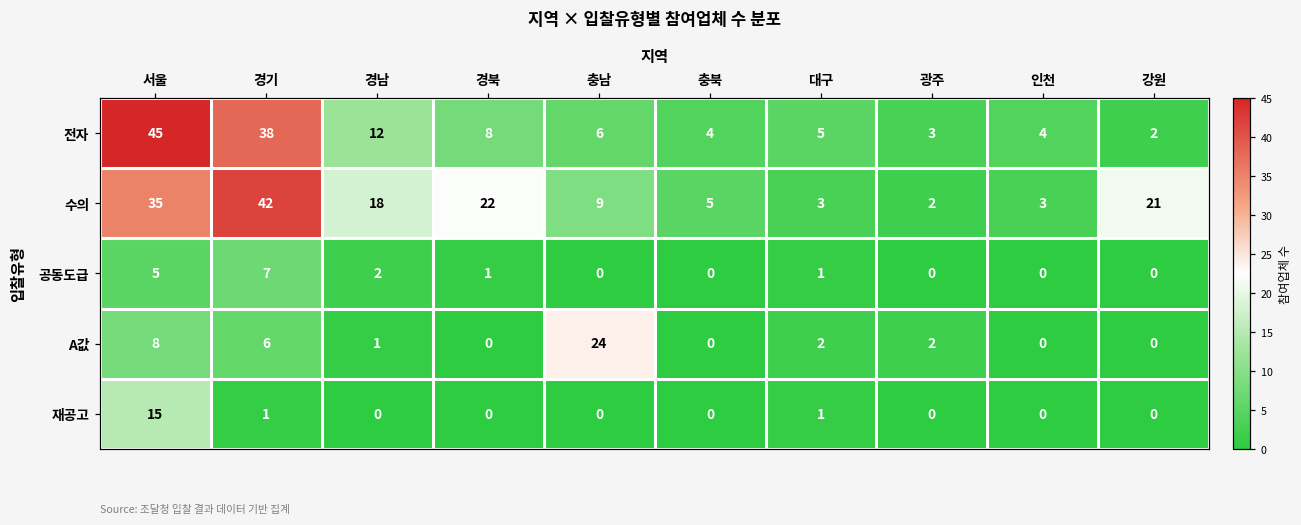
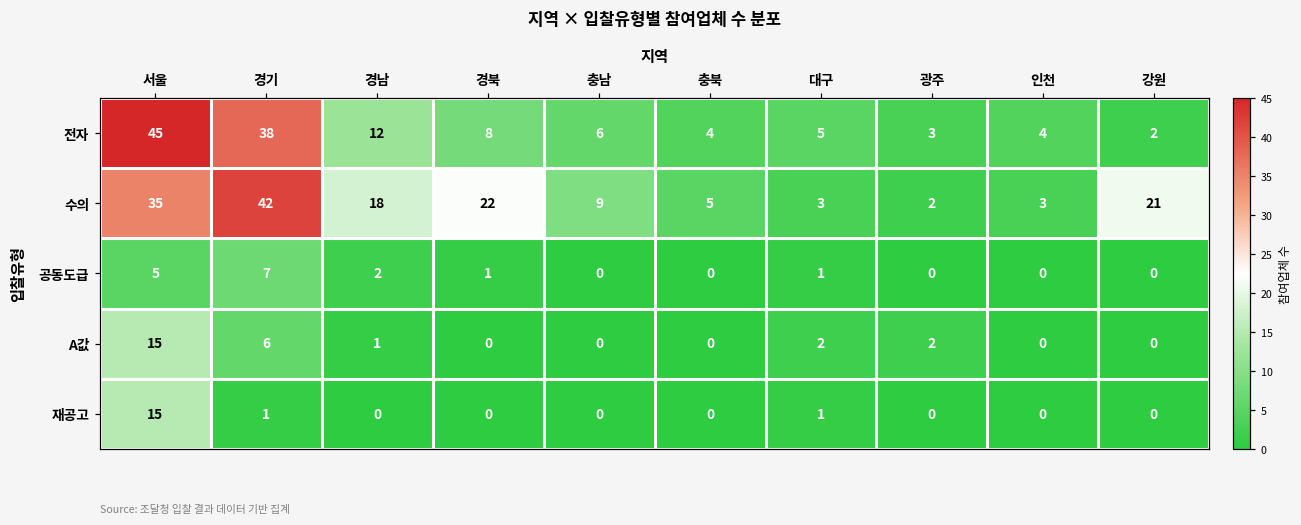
  {
    "전자": {
      "서울": 45,
      "경기": 38,
      "경남": 12,
      "경북": 8,
      "충남": 6,
      "충북": 4,
      "대구": 5,
      "광주": 3,
      "인천": 4,
      "강원": 2
    },
    "수의": {
      "서울": 35,
      "경기": 42,
      "경남": 18,
      "경북": 22,
      "충남": 9,
      "충북": 5,
      "대구": 3,
      "광주": 2,
      "인천": 3,
      "강원": 21
    },
    "공동도급": {
      "서울": 5,
      "경기": 7,
      "경남": 2,
      "경북": 1,
      "충남": 0,
      "충북": 0,
      "대구": 1,
      "광주": 0,
      "인천": 0,
      "강원": 0
    },
    "A값": {
-     "서울": 8,
+     "서울": 15,
      "경기": 6,
      "경남": 1,
      "경북": 0,
-     "충남": 24,
+     "충남": 0,
      "충북": 0,
      "대구": 2,
      "광주": 2,
      "인천": 0,
      "강원": 0
    },
    "재공고": {
      "서울": 15,
      "경기": 1,
      "경남": 0,
      "경북": 0,
      "충남": 0,
      "충북": 0,
      "대구": 1,
      "광주": 0,
      "인천": 0,
      "강원": 0
    }
  }
